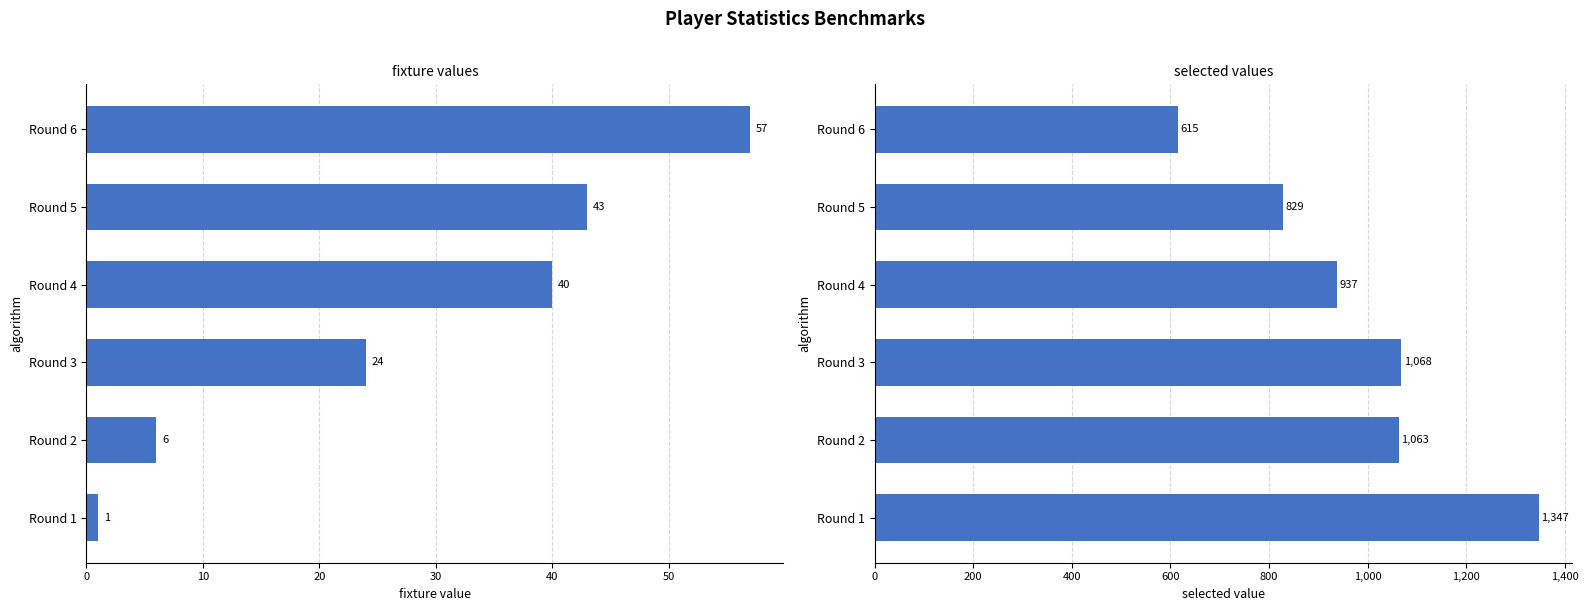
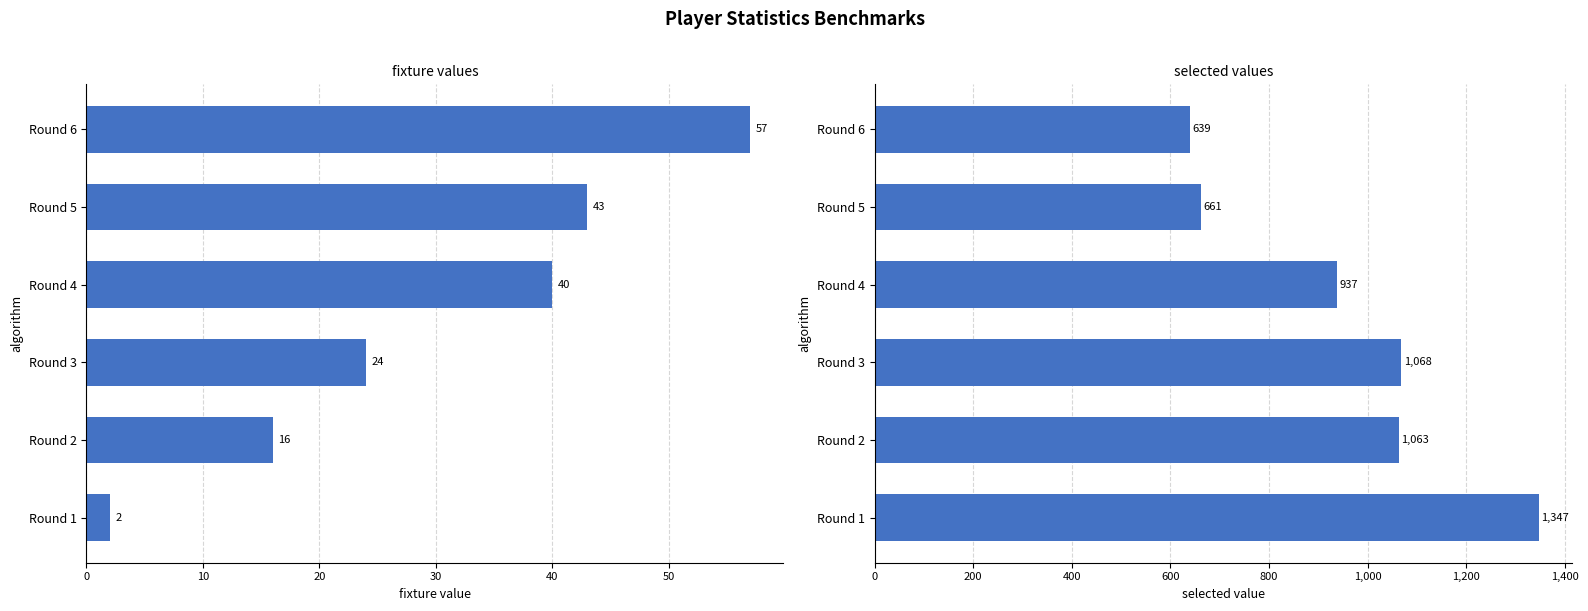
  {
    "fixture values": {
      "Round 6": "57",
      "Round 5": "43",
      "Round 4": "40",
      "Round 3": "24",
-     "Round 2": "6",
-     "Round 1": "1"
+     "Round 2": "16",
+     "Round 1": "2"
    },
    "selected values": {
-     "Round 6": "615",
-     "Round 5": "829",
+     "Round 6": "639",
+     "Round 5": "661",
      "Round 4": "937",
      "Round 3": "1,068",
      "Round 2": "1,063",
      "Round 1": "1,347"
    }
  }
